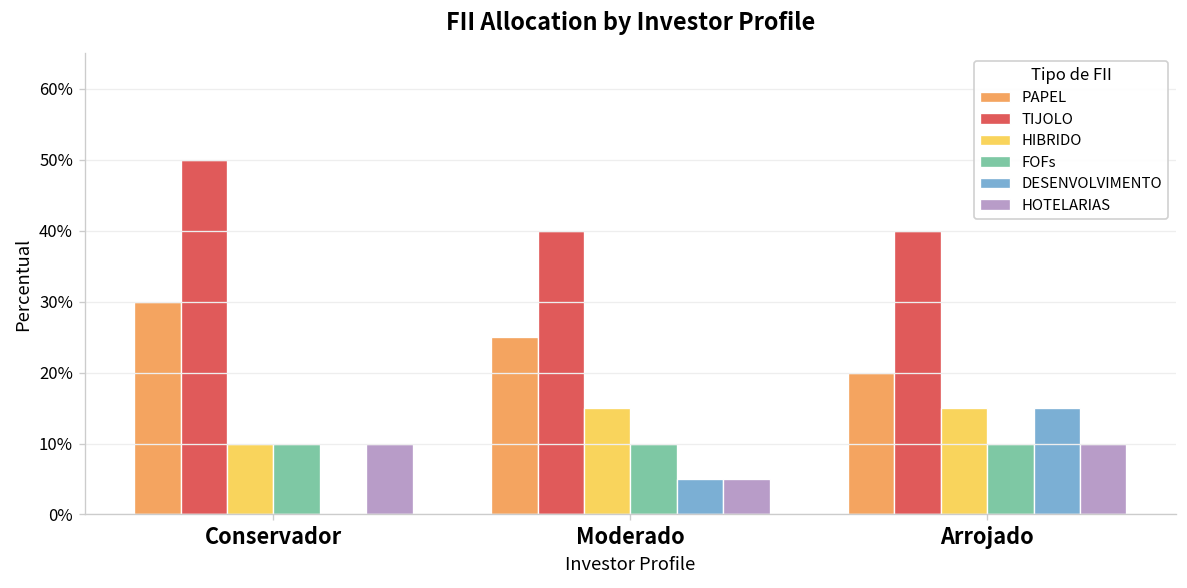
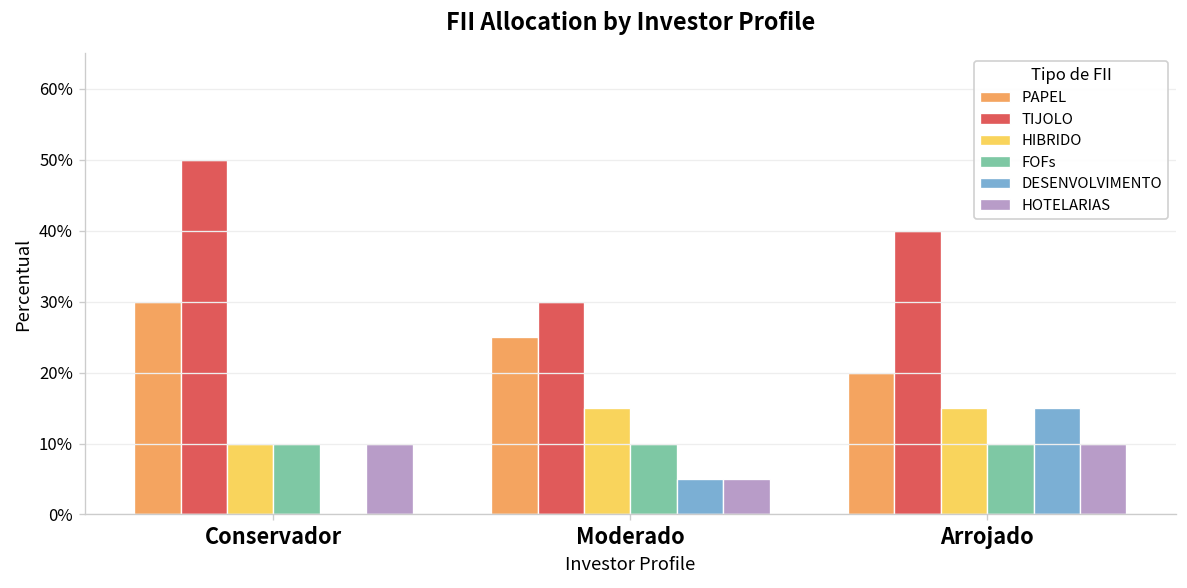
  {
    "TIJOLO": {
      "Conservador": "50%",
-     "Moderado": "40%",
+     "Moderado": "30%",
      "Arrojado": "40%"
    },
    "HOTELARIAS": {
      "Conservador": "10%",
      "Moderado": "5%",
      "Arrojado": "10%"
    }
  }
